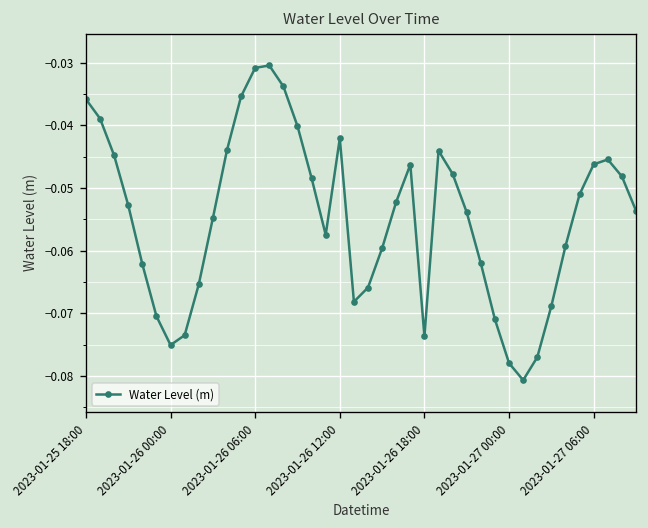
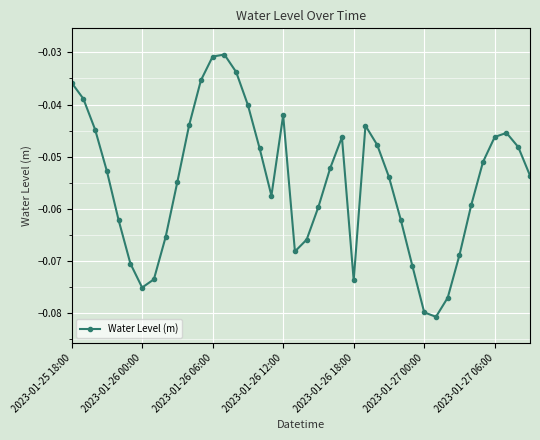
  {
    "2023-01-25 18:00": -0.036,
    "2023-01-26 00:00": -0.075,
    "2023-01-26 06:00": -0.031,
    "2023-01-26 12:00": -0.042,
    "2023-01-26 18:00": -0.074,
-   "2023-01-27 00:00": -0.078,
+   "2023-01-27 00:00": -0.080,
    "2023-01-27 06:00": -0.046
  }
